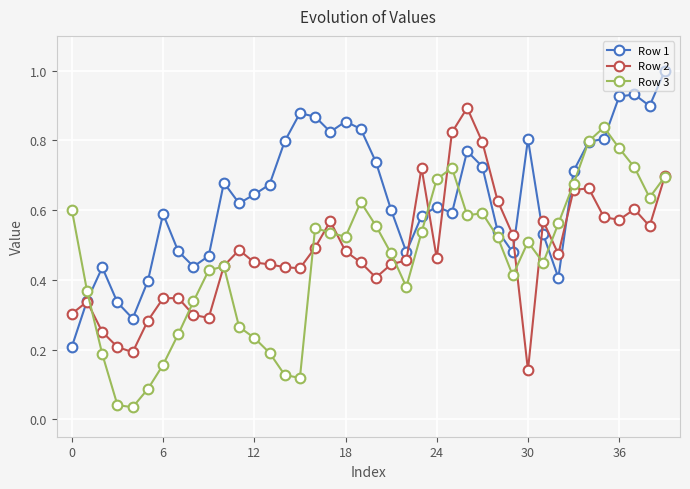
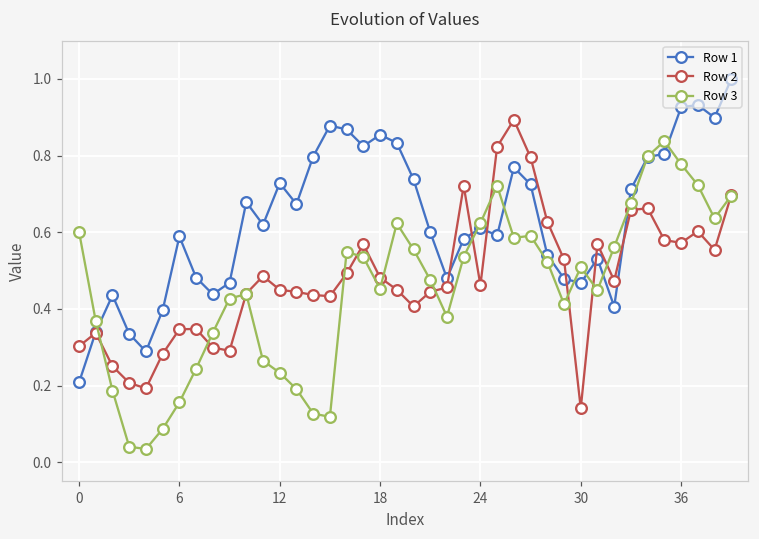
  {
    "Row 1": {
      "0": 0.21,
      "6": 0.59,
-     "12": 0.64,
+     "12": 0.73,
      "18": 0.85,
      "24": 0.61,
-     "30": 0.80,
+     "30": 0.47,
      "36": 0.93
    },
    "Row 2": {
      "0": 0.30,
      "6": 0.35,
      "12": 0.45,
      "18": 0.48,
      "24": 0.46,
      "30": 0.14,
      "36": 0.57
    },
    "Row 3": {
      "0": 0.60,
      "6": 0.16,
      "12": 0.23,
-     "18": 0.52,
-     "24": 0.69,
+     "18": 0.45,
+     "24": 0.62,
      "30": 0.51,
      "36": 0.78
    }
  }
